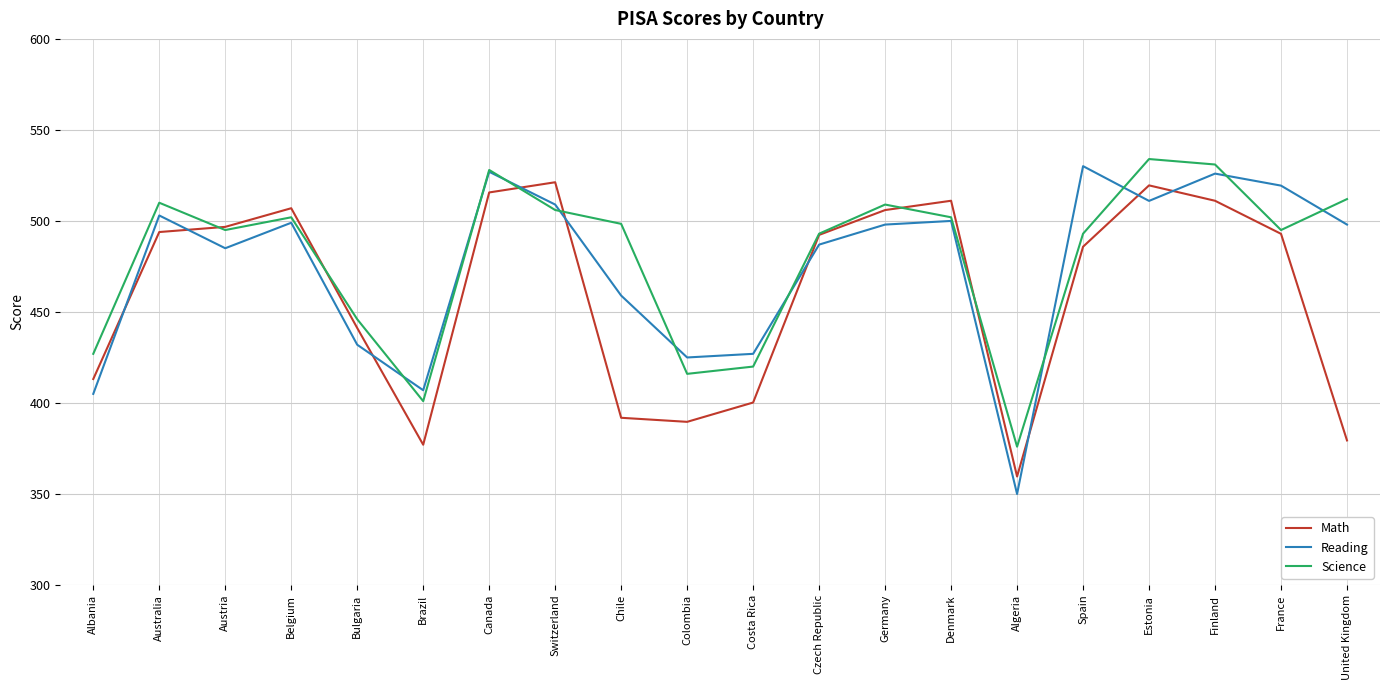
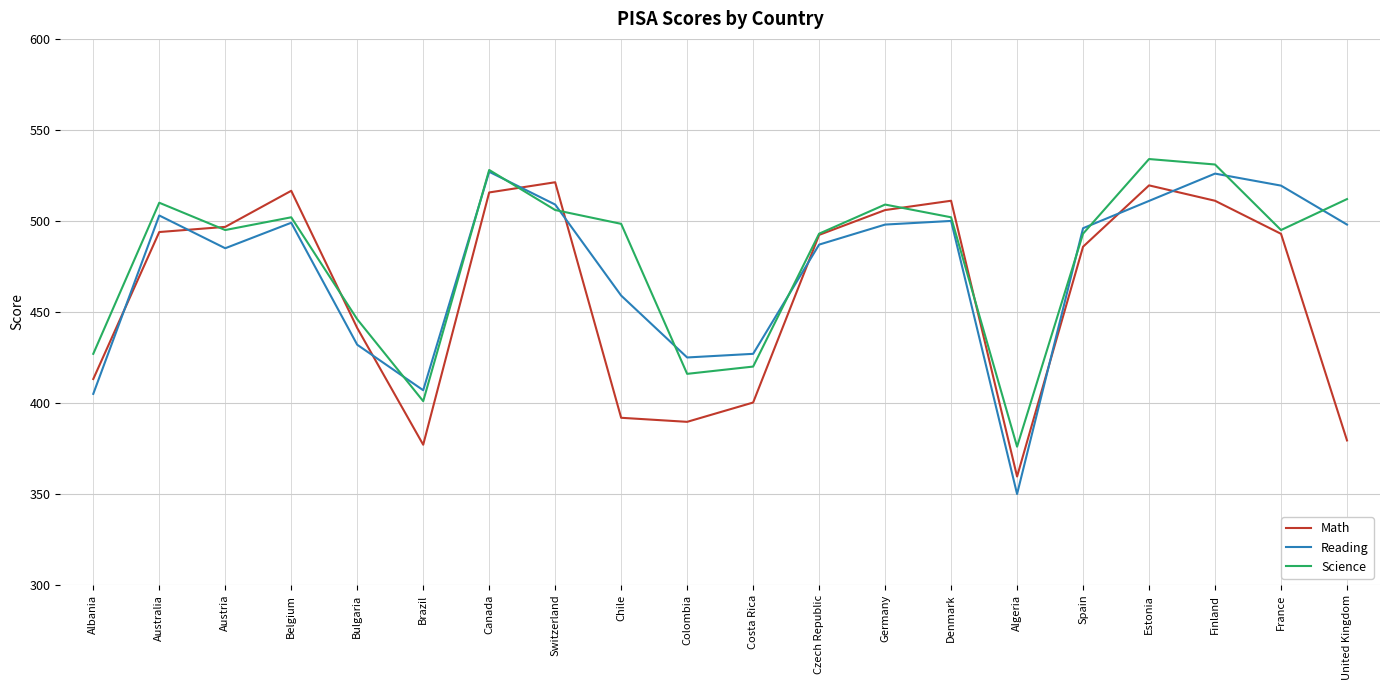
  {
    "Math": {
      "Albania": 413,
      "Australia": 494,
      "Austria": 497,
-     "Belgium": 507,
+     "Belgium": 517,
      "Bulgaria": 441,
      "Brazil": 377,
      "Canada": 516,
      "Switzerland": 521,
      "Chile": 392,
      "Colombia": 390,
      "Costa Rica": 400,
      "Germany": 506,
      "Denmark": 511,
      "Algeria": 360,
      "Spain": 486,
      "Estonia": 520,
      "Finland": 511,
      "France": 493,
      "United Kingdom": 379
    },
    "Reading": {
      "Albania": 405,
      "Australia": 503,
      "Austria": 485,
      "Belgium": 499,
      "Bulgaria": 432,
      "Brazil": 407,
      "Switzerland": 509,
      "Chile": 459,
      "Colombia": 425,
      "Costa Rica": 427,
      "Czech Republic": 487,
      "Germany": 498,
      "Denmark": 500,
      "Algeria": 350,
-     "Spain": 530,
+     "Spain": 496,
      "Estonia": 511,
      "Finland": 526,
      "France": 519,
      "United Kingdom": 498
    },
    "Science": {
      "Albania": 427,
      "Australia": 510,
      "Austria": 495,
      "Belgium": 502,
      "Bulgaria": 446,
      "Brazil": 401,
      "Switzerland": 506,
      "Chile": 498,
      "Colombia": 416,
      "Costa Rica": 420,
      "Germany": 509,
      "Denmark": 502,
      "Algeria": 376,
      "Spain": 493,
      "Estonia": 534,
      "Finland": 531,
      "France": 495,
      "United Kingdom": 512
    }
  }
